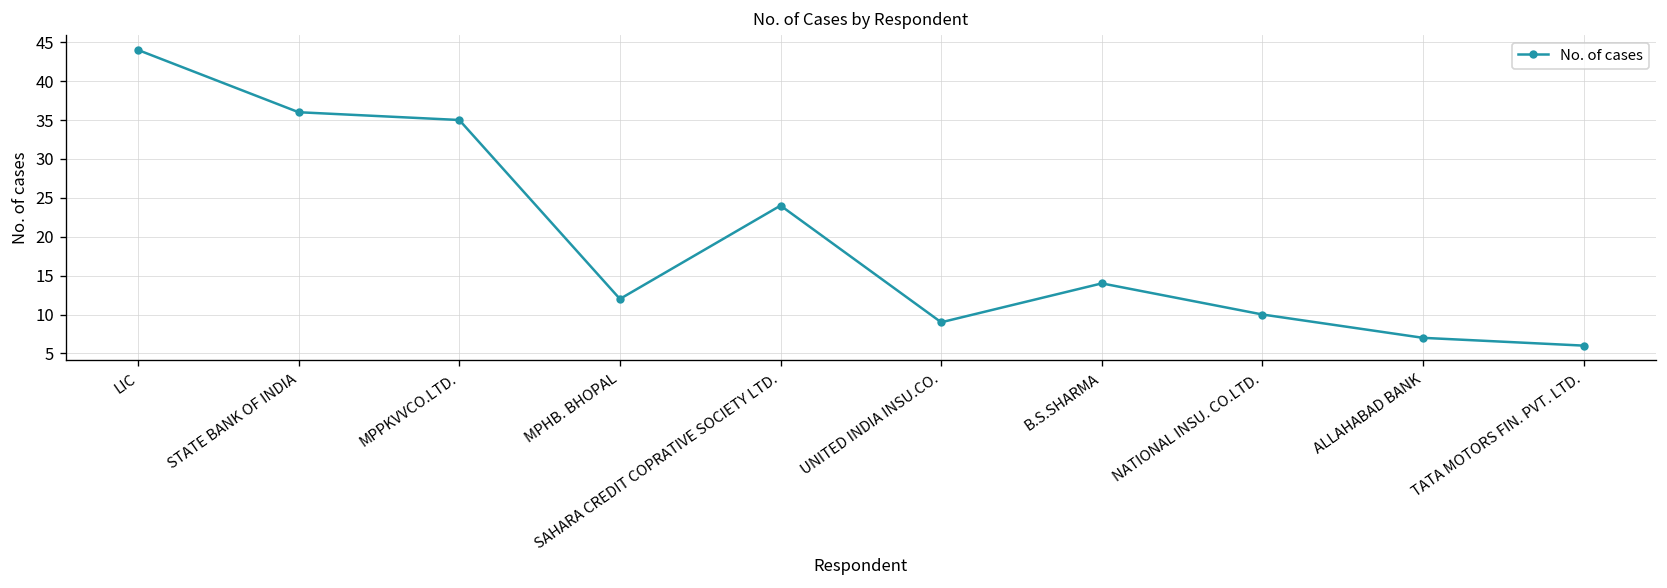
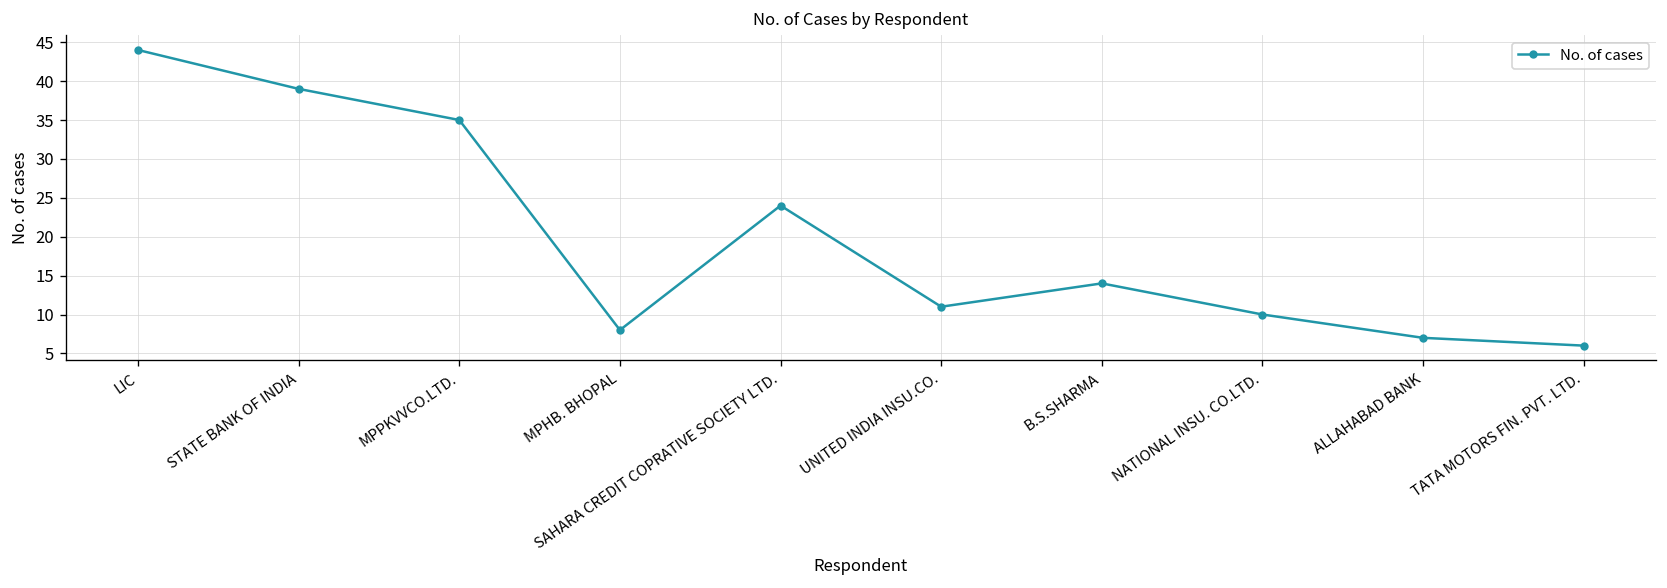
  {
    "LIC": 44,
-   "STATE BANK OF INDIA": 36,
+   "STATE BANK OF INDIA": 39,
    "MPPKVVCO.LTD.": 35,
-   "MPHB. BHOPAL": 12,
+   "MPHB. BHOPAL": 8,
    "SAHARA CREDIT COPRATIVE SOCIETY LTD.": 24,
-   "UNITED INDIA INSU.CO.": 9,
+   "UNITED INDIA INSU.CO.": 11,
    "B.S.SHARMA": 14,
    "NATIONAL INSU. CO.LTD.": 10,
    "ALLAHABAD BANK": 7,
    "TATA MOTORS FIN. PVT. LTD.": 6
  }
